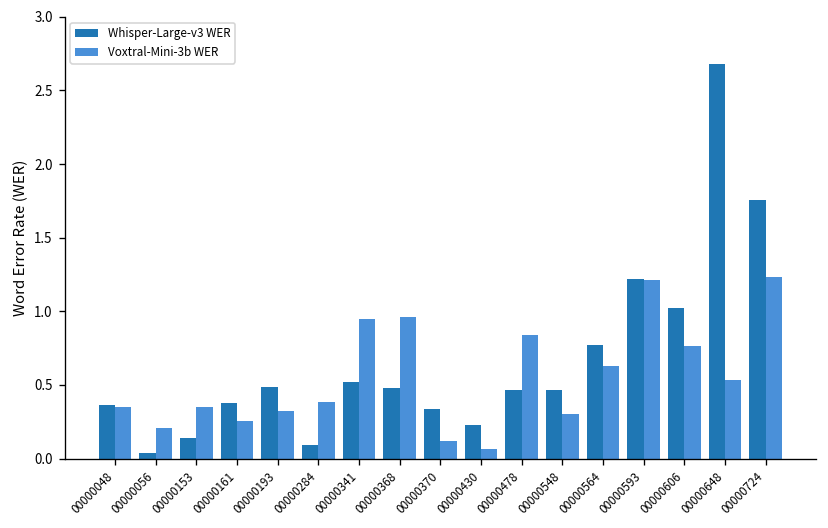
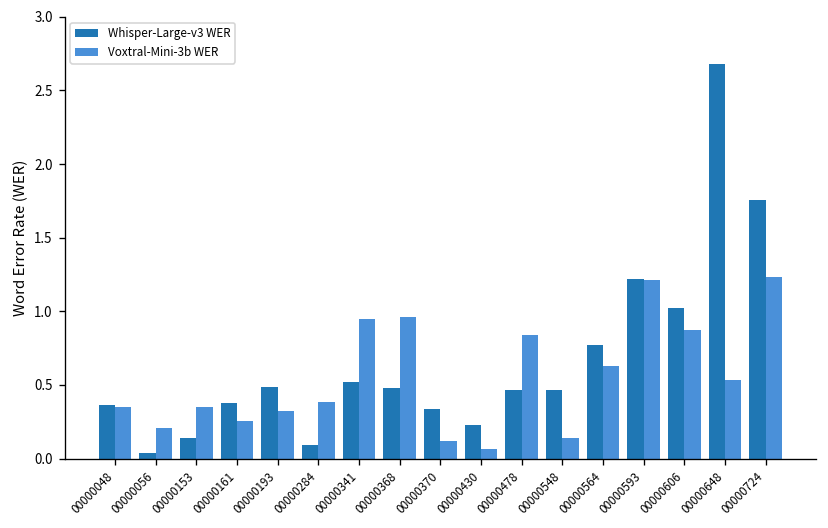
  {
    "Whisper-Large-v3 WER": {
      "00000048": 0.37,
      "00000056": 0.04,
      "00000153": 0.14,
      "00000161": 0.38,
      "00000193": 0.49,
      "00000284": 0.09,
      "00000341": 0.52,
      "00000368": 0.48,
      "00000370": 0.34,
      "00000430": 0.23,
      "00000478": 0.47,
      "00000548": 0.46,
      "00000564": 0.77,
      "00000593": 1.22,
      "00000606": 1.02,
      "00000648": 2.68,
      "00000724": 1.76
    },
    "Voxtral-Mini-3b WER": {
      "00000048": 0.35,
      "00000056": 0.21,
      "00000153": 0.35,
      "00000161": 0.26,
      "00000193": 0.32,
      "00000284": 0.39,
      "00000341": 0.95,
      "00000368": 0.96,
      "00000370": 0.12,
      "00000430": 0.06,
      "00000478": 0.84,
-     "00000548": 0.30,
+     "00000548": 0.14,
      "00000564": 0.63,
      "00000593": 1.21,
-     "00000606": 0.76,
+     "00000606": 0.87,
      "00000648": 0.54,
      "00000724": 1.23
    }
  }
